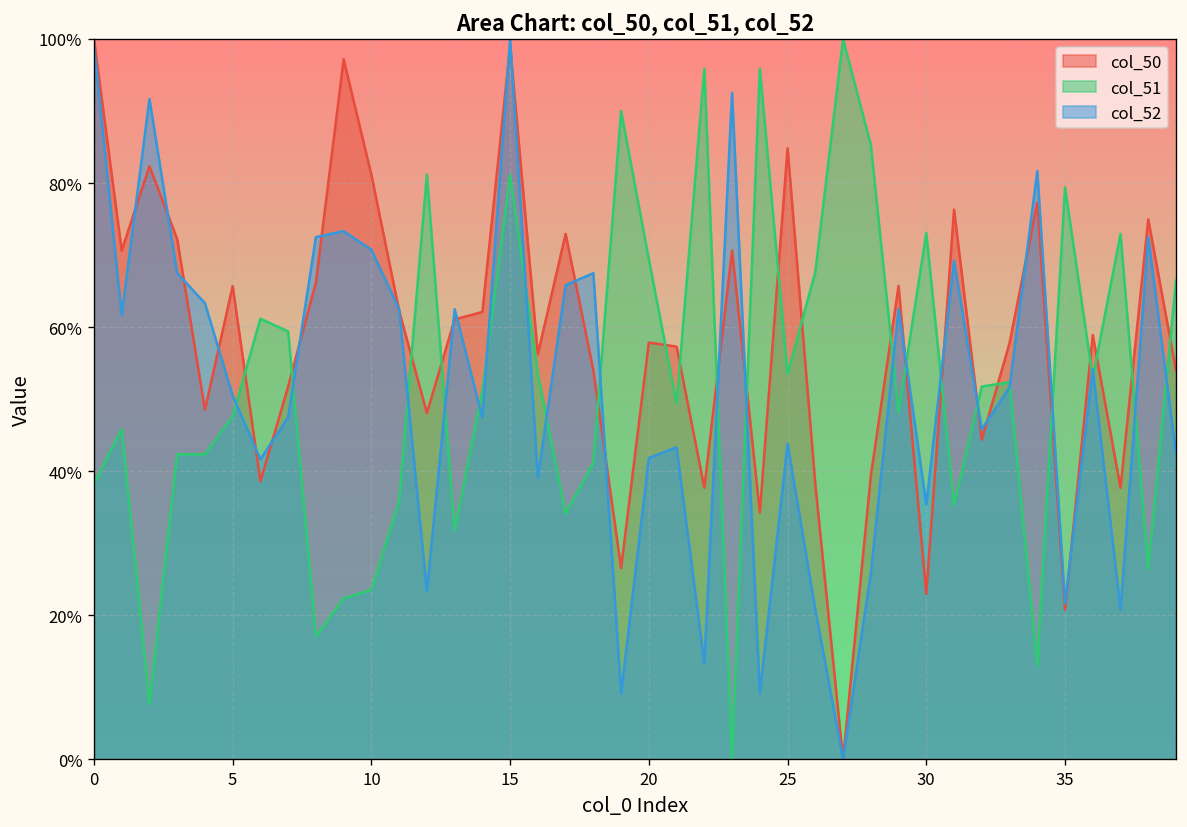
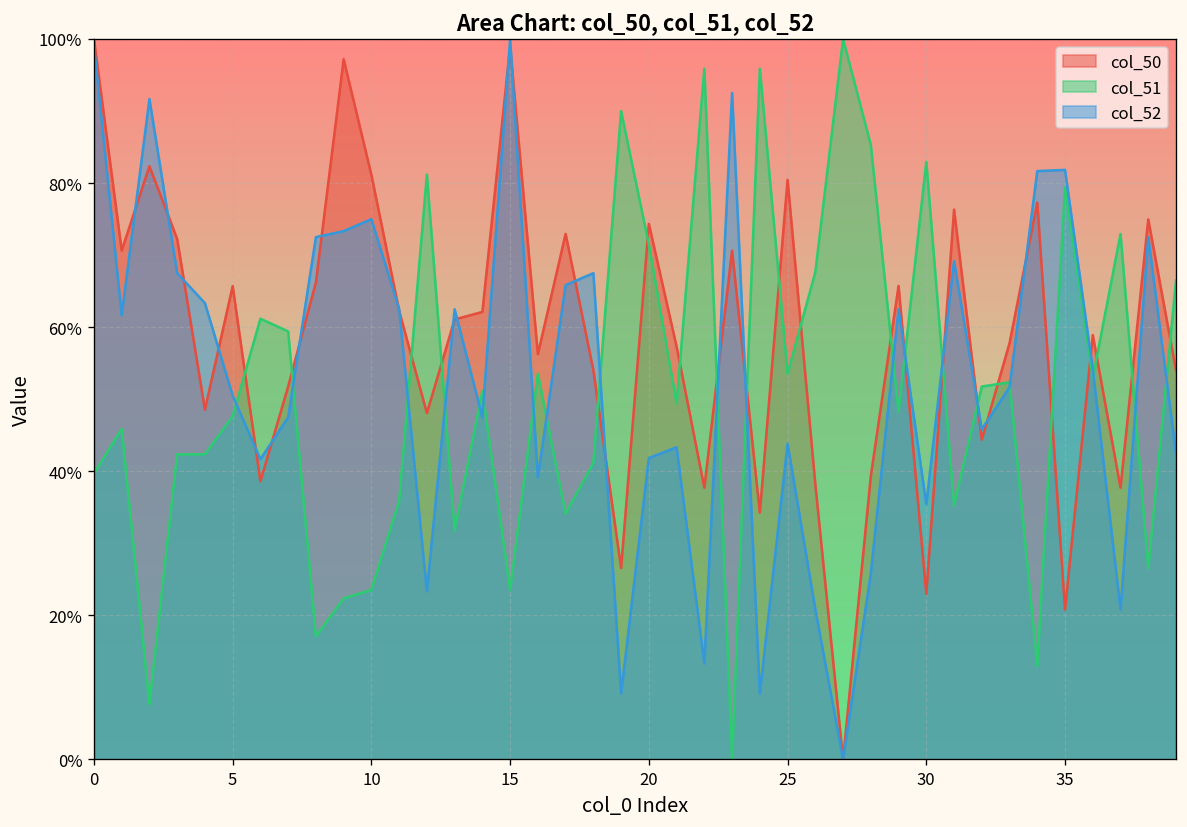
  {
    "col_50": {
      "0": "100%",
      "5": "66%",
      "10": "81%",
      "15": "99%",
-     "20": "58%",
-     "25": "85%",
+     "20": "74%",
+     "25": "80%",
      "30": "23%",
      "35": "21%"
    },
    "col_51": {
-     "0": "38%",
+     "0": "40%",
      "5": "48%",
      "10": "24%",
-     "15": "81%",
-     "20": "69%",
+     "15": "24%",
+     "20": "71%",
      "25": "54%",
-     "30": "73%",
+     "30": "83%",
      "35": "79%"
    },
    "col_52": {
      "0": "99%",
      "5": "51%",
-     "10": "71%",
+     "10": "75%",
      "15": "100%",
      "20": "42%",
      "25": "44%",
      "30": "35%",
-     "35": "22%"
+     "35": "82%"
    }
  }
